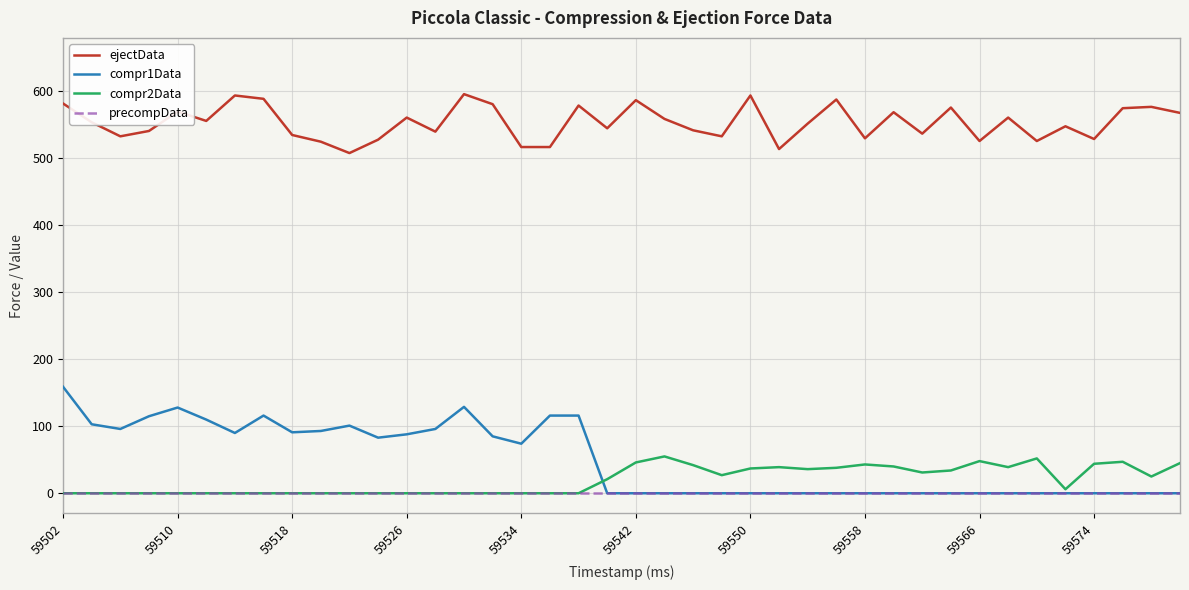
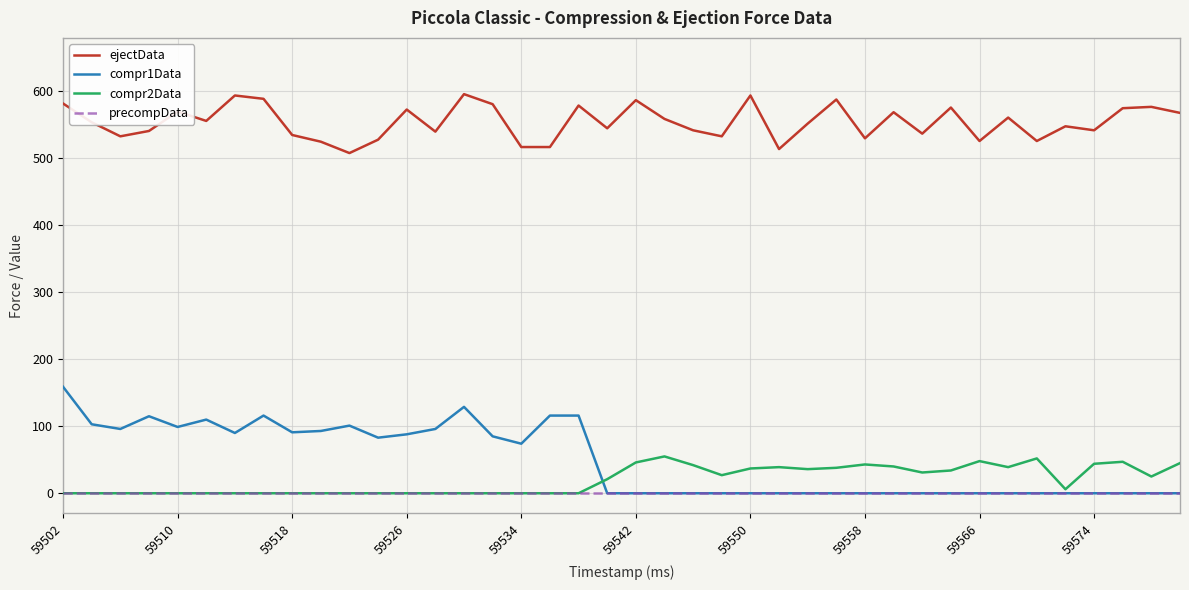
  {
    "ejectData": {
      "59502": 580,
      "59518": 540,
-     "59526": 560,
+     "59526": 570,
      "59534": 520,
      "59542": 590,
      "59550": 590,
      "59558": 530,
      "59566": 530,
-     "59574": 530
+     "59574": 540
    },
    "compr1Data": {
      "59502": 160,
-     "59510": 130,
+     "59510": 100,
      "59518": 90,
      "59526": 90,
      "59534": 70
    },
    "compr2Data": {
      "59542": 50,
      "59550": 40,
      "59558": 40,
      "59566": 50,
      "59574": 40
    }
  }
